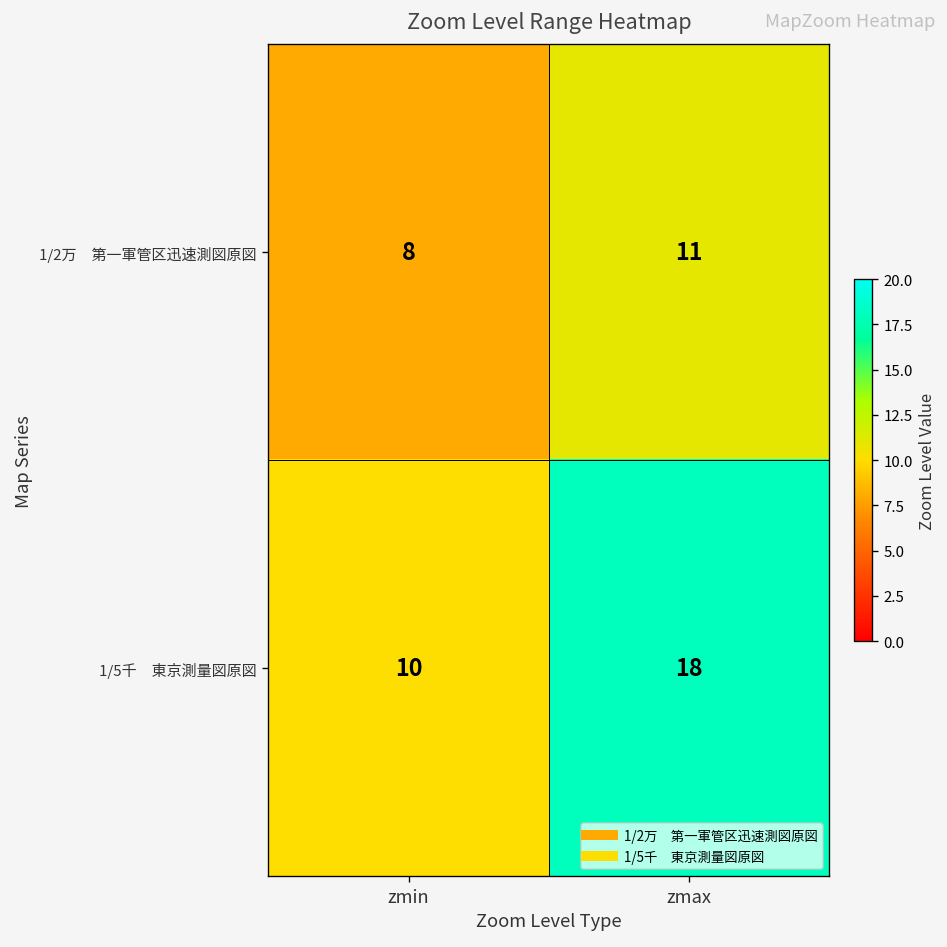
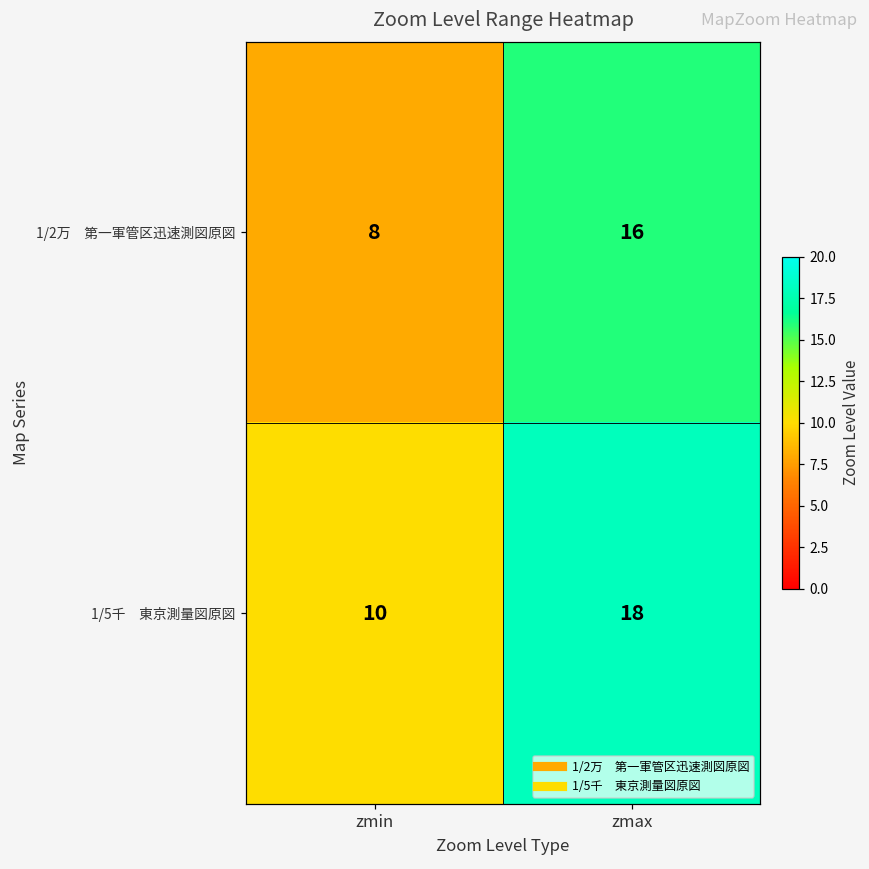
  {
    "1/2万 第一軍管区迅速測図原図": {
      "zmin": 8,
-     "zmax": 11
+     "zmax": 16
    },
    "1/5千 東京測量図原図": {
      "zmin": 10,
      "zmax": 18
    }
  }
